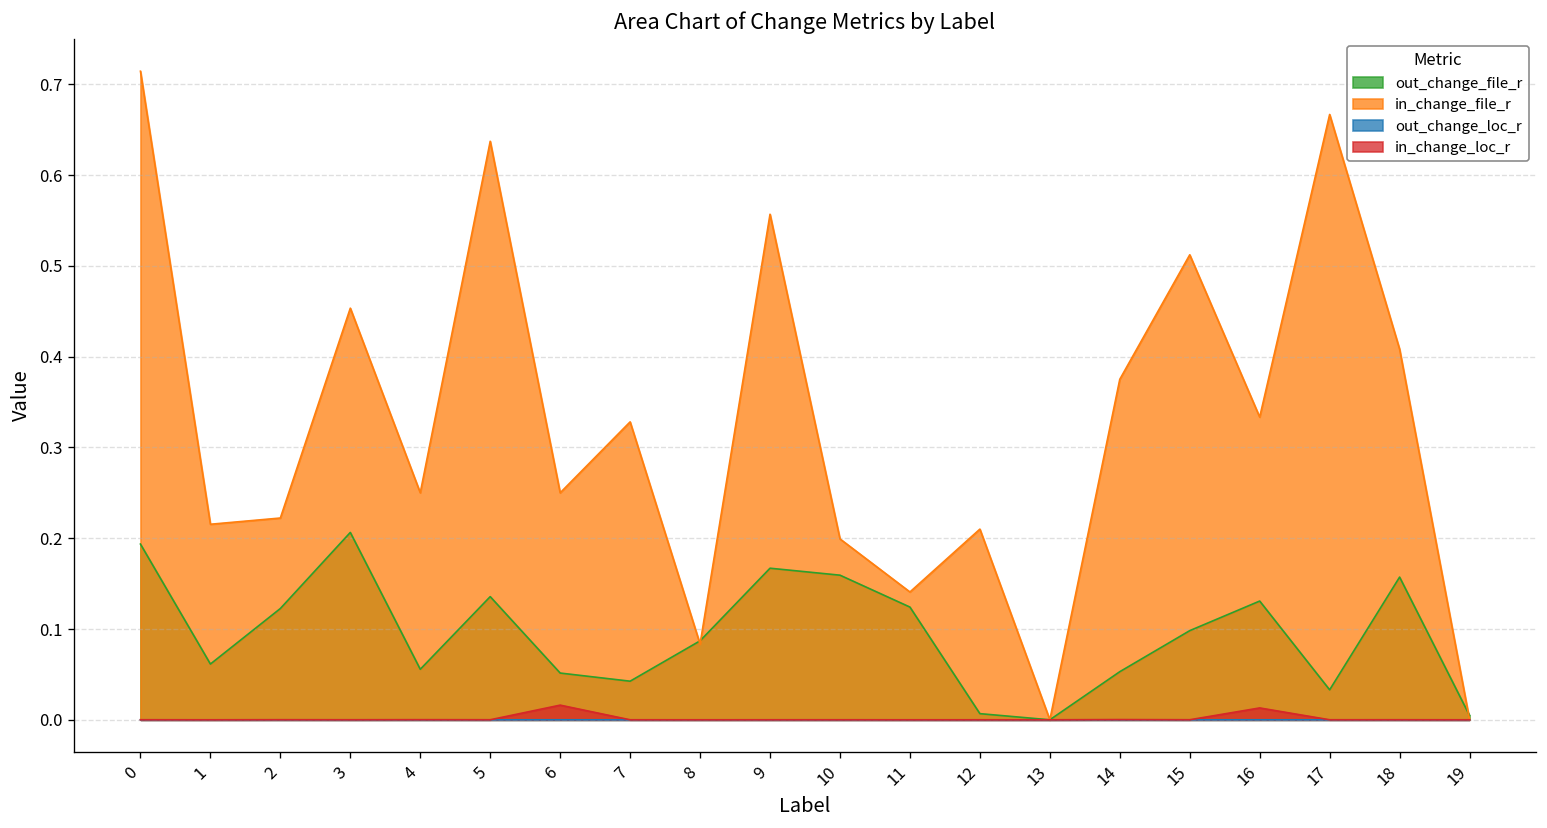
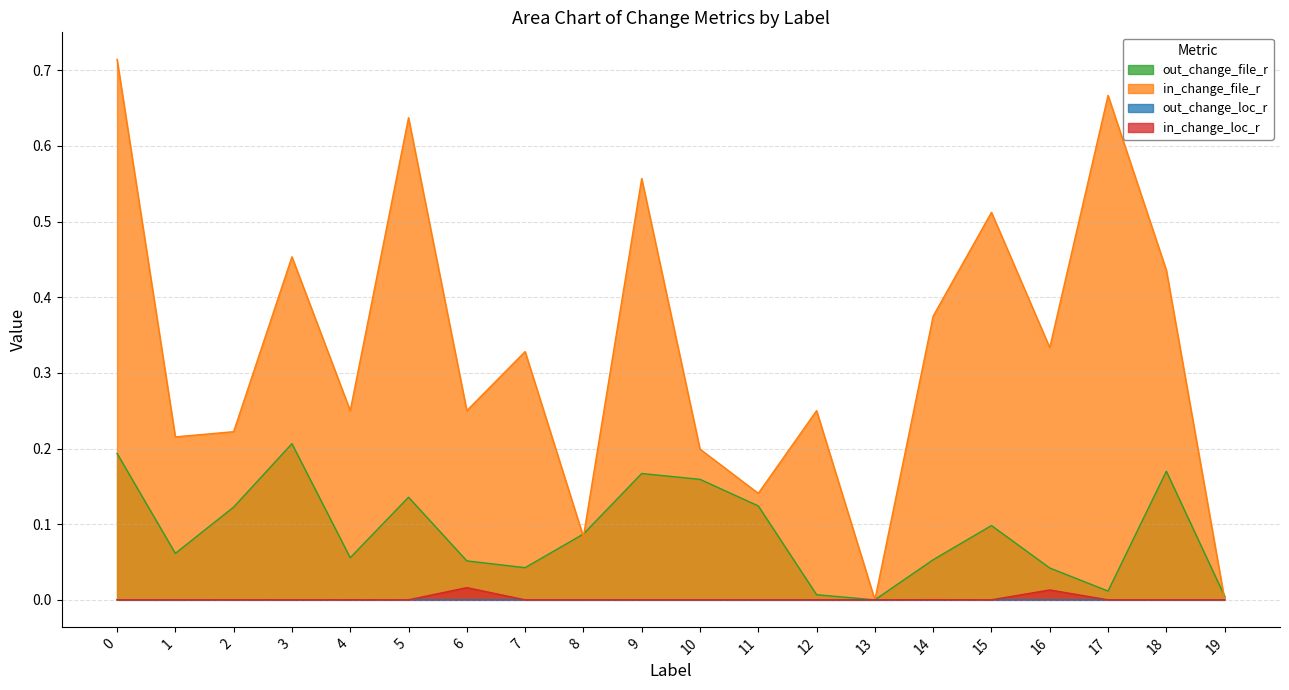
  {
    "out_change_file_r": {
      "0": 0.19,
      "1": 0.06,
      "2": 0.12,
      "3": 0.21,
      "4": 0.06,
      "5": 0.14,
      "6": 0.05,
      "7": 0.04,
      "8": 0.09,
      "9": 0.17,
      "10": 0.16,
      "11": 0.12,
      "12": 0.01,
      "14": 0.05,
      "15": 0.10,
-     "16": 0.13,
-     "17": 0.03,
-     "18": 0.16,
+     "16": 0.04,
+     "17": 0.01,
+     "18": 0.17,
      "19": 0.00
    },
    "in_change_file_r": {
      "0": 0.71,
      "1": 0.22,
      "2": 0.22,
      "3": 0.45,
      "4": 0.25,
      "5": 0.64,
      "6": 0.25,
      "7": 0.33,
      "8": 0.08,
      "9": 0.56,
      "10": 0.20,
      "11": 0.14,
-     "12": 0.21,
+     "12": 0.25,
      "14": 0.38,
      "15": 0.51,
      "16": 0.33,
      "17": 0.67,
-     "18": 0.41
+     "18": 0.44
    },
    "out_change_loc_r": {
      "6": 0.00,
      "16": 0.00
    },
    "in_change_loc_r": {
      "6": 0.02,
      "16": 0.01
    }
  }
